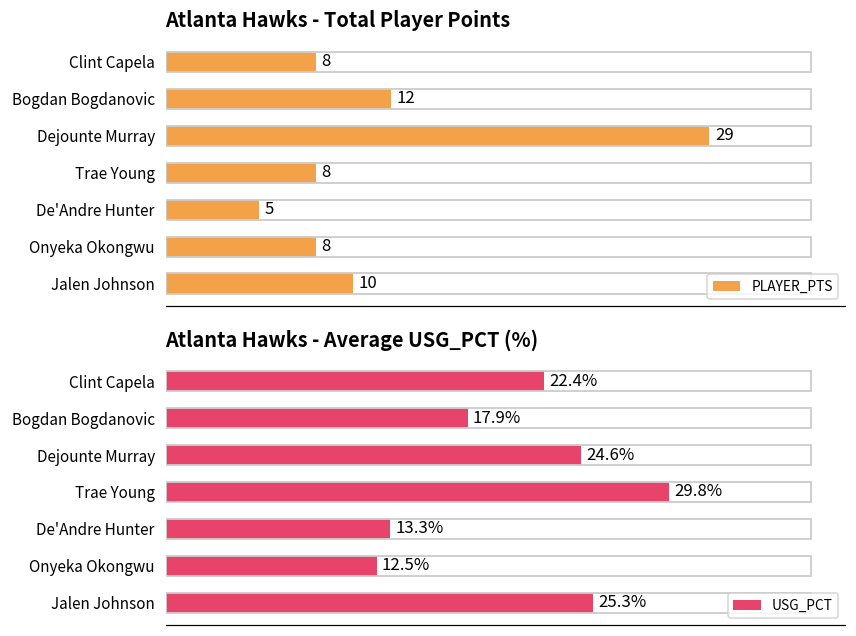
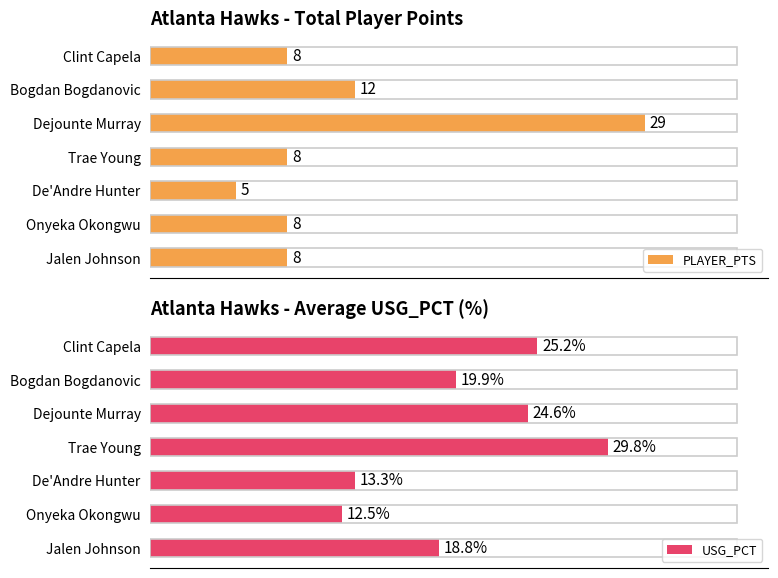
  {
    "Atlanta Hawks - Total Player Points": {
      "Clint Capela": "8",
      "Bogdan Bogdanovic": "12",
      "Dejounte Murray": "29",
      "Trae Young": "8",
      "De'Andre Hunter": "5",
      "Onyeka Okongwu": "8",
-     "Jalen Johnson": "10"
+     "Jalen Johnson": "8"
    },
    "Atlanta Hawks - Average USG_PCT (%)": {
-     "Clint Capela": "22.4%",
-     "Bogdan Bogdanovic": "17.9%",
+     "Clint Capela": "25.2%",
+     "Bogdan Bogdanovic": "19.9%",
      "Dejounte Murray": "24.6%",
      "Trae Young": "29.8%",
      "De'Andre Hunter": "13.3%",
      "Onyeka Okongwu": "12.5%",
-     "Jalen Johnson": "25.3%"
+     "Jalen Johnson": "18.8%"
    }
  }
